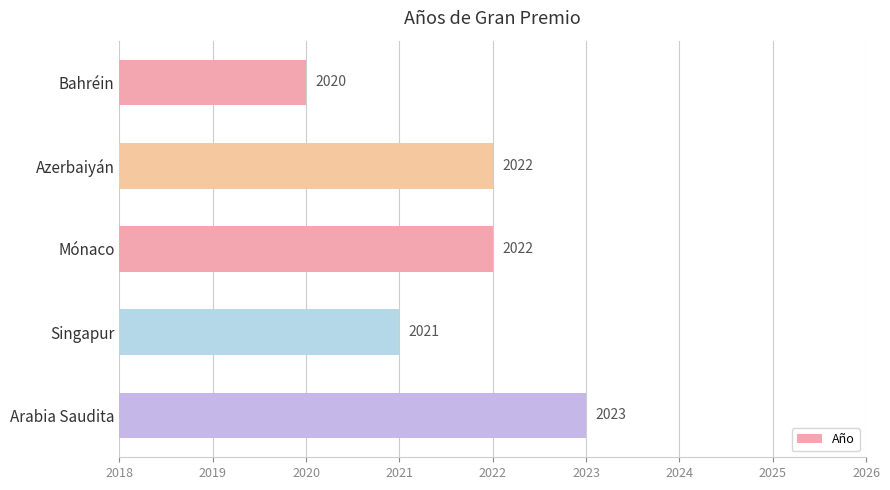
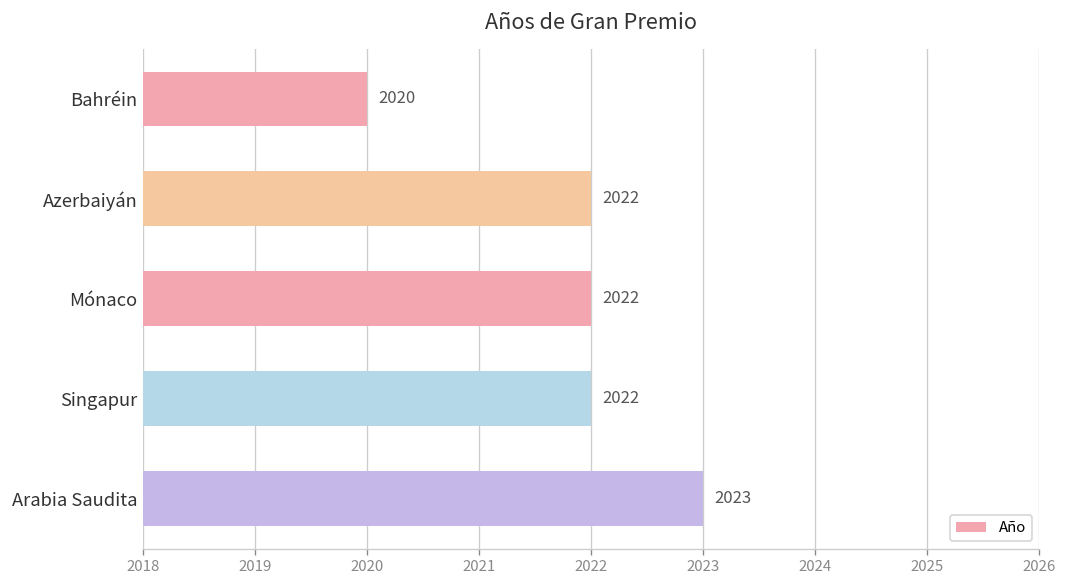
  {
    "Bahréin": 2020,
    "Azerbaiyán": 2022,
    "Mónaco": 2022,
-   "Singapur": 2021,
+   "Singapur": 2022,
    "Arabia Saudita": 2023
  }
